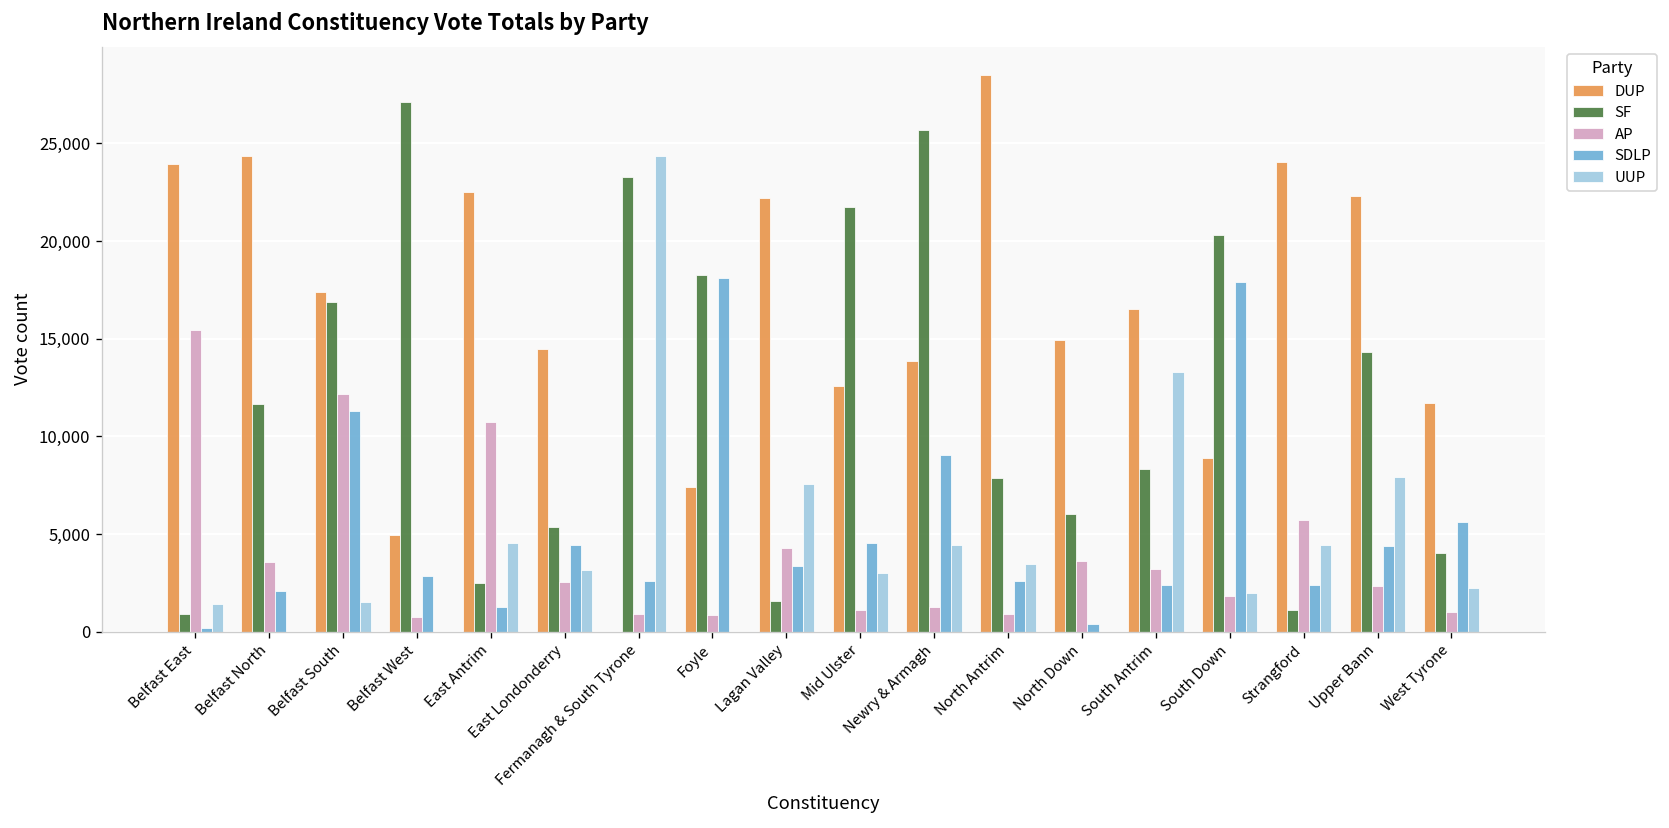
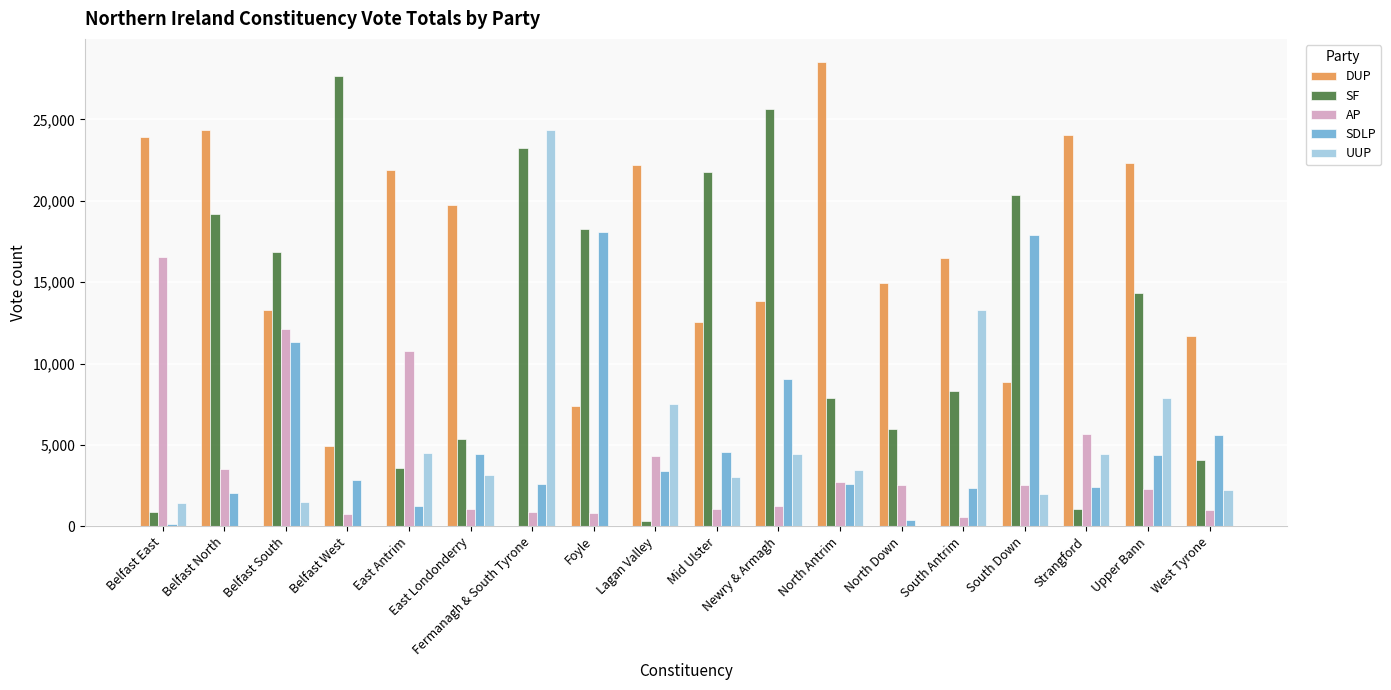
  {
    "DUP": {
      "Belfast East": "23,900",
      "Belfast North": "24,300",
-     "Belfast South": "17,400",
+     "Belfast South": "13,300",
      "Belfast West": "5,000",
-     "East Antrim": "22,500",
-     "East Londonderry": "14,400",
+     "East Antrim": "21,900",
+     "East Londonderry": "19,700",
      "Fermanagh & South Tyrone": "0",
      "Foyle": "7,400",
      "Lagan Valley": "22,200",
      "Mid Ulster": "12,600",
      "Newry & Armagh": "13,900",
      "North Antrim": "28,500",
      "North Down": "14,900",
      "South Antrim": "16,500",
      "South Down": "8,900",
      "Strangford": "24,000",
      "Upper Bann": "22,300",
      "West Tyrone": "11,700"
    },
    "SF": {
      "Belfast East": "900",
-     "Belfast North": "11,700",
+     "Belfast North": "19,200",
      "Belfast South": "16,900",
-     "Belfast West": "27,100",
-     "East Antrim": "2,500",
+     "Belfast West": "27,700",
+     "East Antrim": "3,600",
      "East Londonderry": "5,300",
      "Fermanagh & South Tyrone": "23,300",
      "Foyle": "18,300",
-     "Lagan Valley": "1,600",
+     "Lagan Valley": "300",
      "Mid Ulster": "21,700",
      "Newry & Armagh": "25,700",
      "North Antrim": "7,900",
      "North Down": "6,000",
      "South Antrim": "8,300",
      "South Down": "20,300",
      "Strangford": "1,100",
      "Upper Bann": "14,300",
      "West Tyrone": "4,100"
    },
    "AP": {
-     "Belfast East": "15,400",
+     "Belfast East": "16,600",
      "Belfast North": "3,600",
      "Belfast South": "12,100",
      "Belfast West": "700",
      "East Antrim": "10,800",
-     "East Londonderry": "2,500",
+     "East Londonderry": "1,000",
      "Fermanagh & South Tyrone": "900",
      "Foyle": "800",
      "Lagan Valley": "4,300",
      "Mid Ulster": "1,100",
      "Newry & Armagh": "1,300",
-     "North Antrim": "900",
-     "North Down": "3,600",
-     "South Antrim": "3,200",
-     "South Down": "1,800",
+     "North Antrim": "2,700",
+     "North Down": "2,600",
+     "South Antrim": "600",
+     "South Down": "2,600",
      "Strangford": "5,700",
      "Upper Bann": "2,300",
      "West Tyrone": "1,000"
    }
  }
